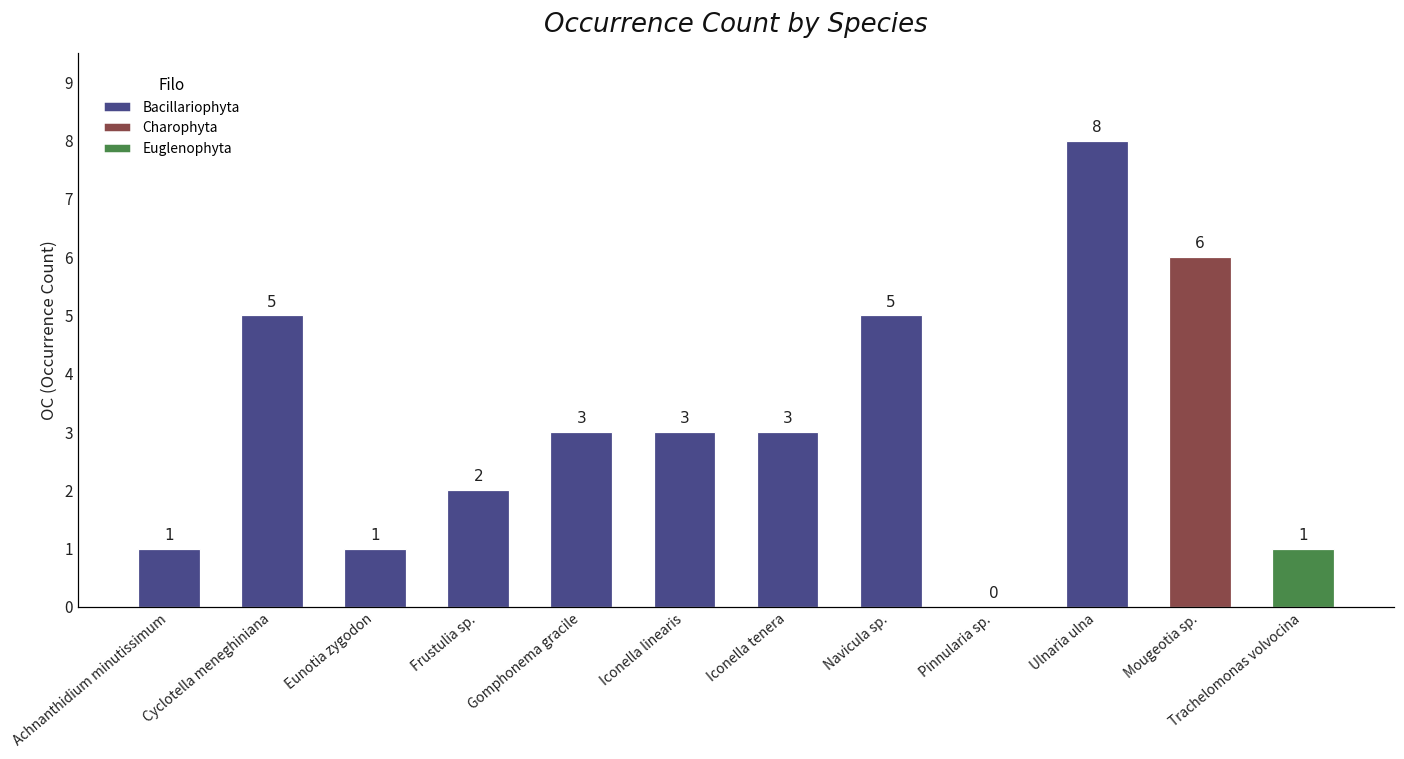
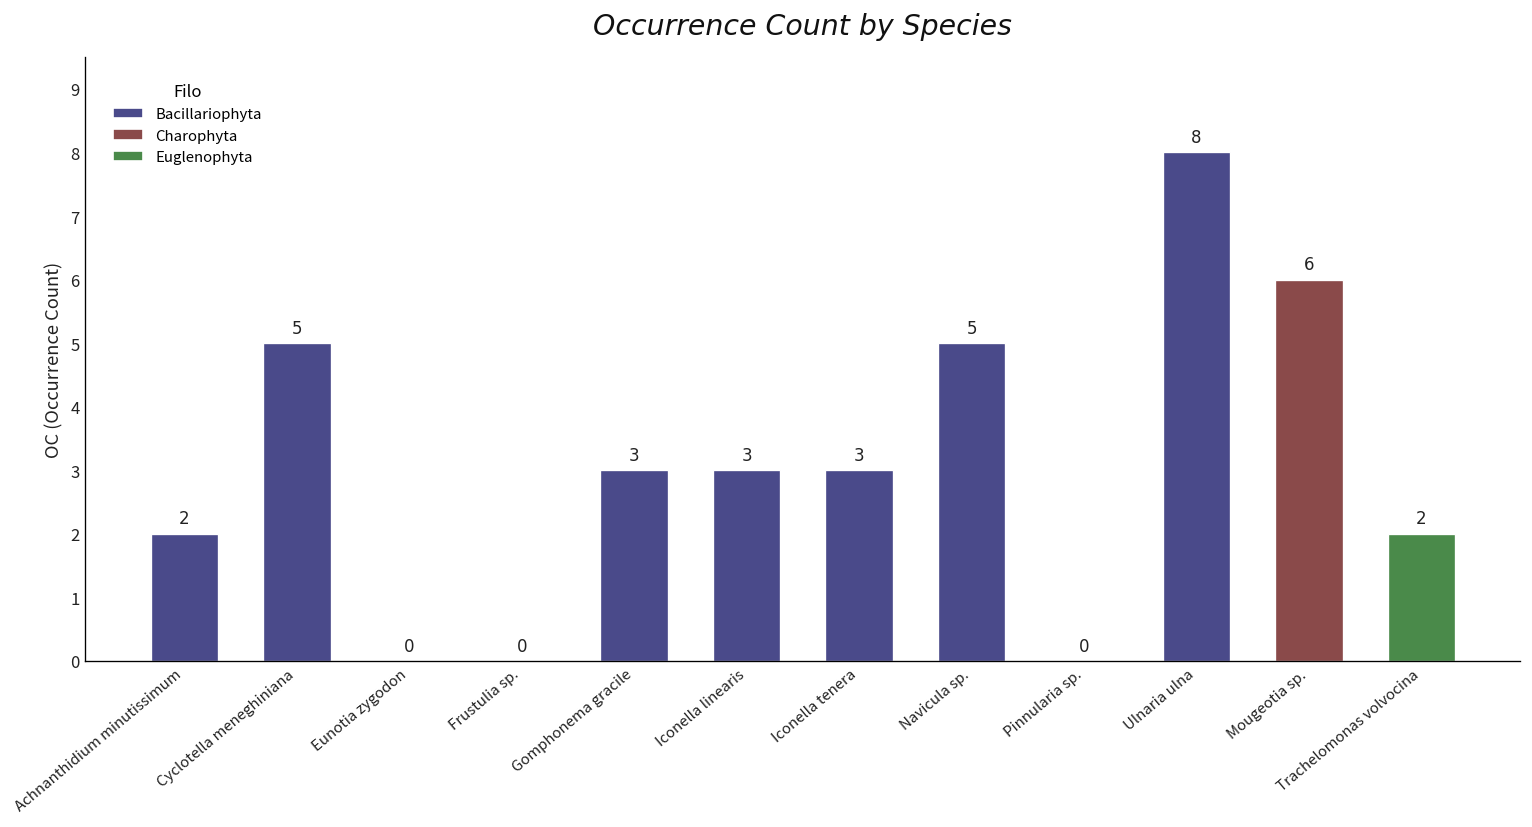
  {
-   "Achnanthidium minutissimum": 1,
+   "Achnanthidium minutissimum": 2,
    "Cyclotella meneghiniana": 5,
-   "Eunotia zygodon": 1,
-   "Frustulia sp.": 2,
+   "Eunotia zygodon": 0,
+   "Frustulia sp.": 0,
    "Gomphonema gracile": 3,
    "Iconella linearis": 3,
    "Iconella tenera": 3,
    "Navicula sp.": 5,
    "Pinnularia sp.": 0,
    "Ulnaria ulna": 8,
    "Mougeotia sp.": 6,
-   "Trachelomonas volvocina": 1
+   "Trachelomonas volvocina": 2
  }
